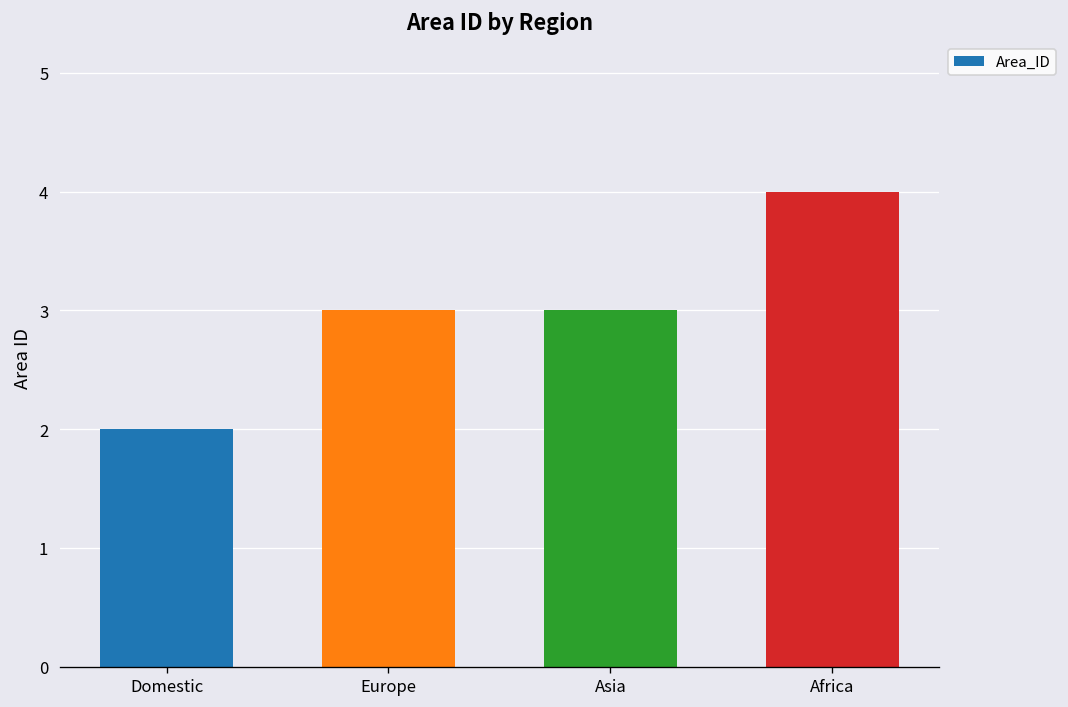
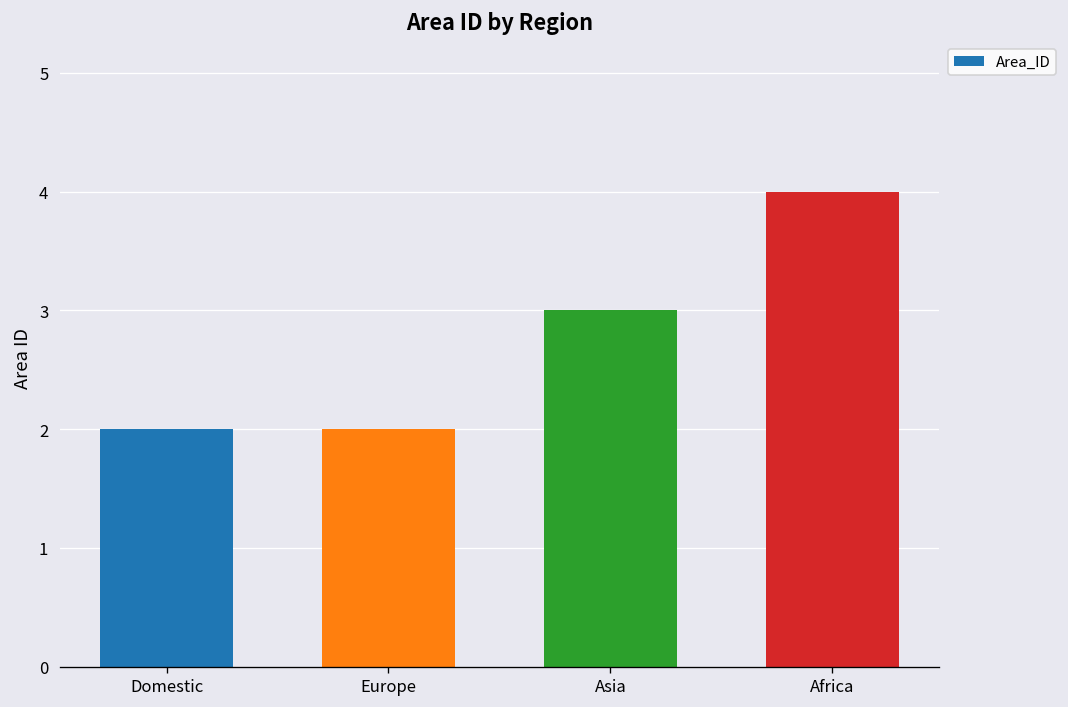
  {
    "Domestic": 2,
-   "Europe": 3,
+   "Europe": 2,
    "Asia": 3,
    "Africa": 4
  }
